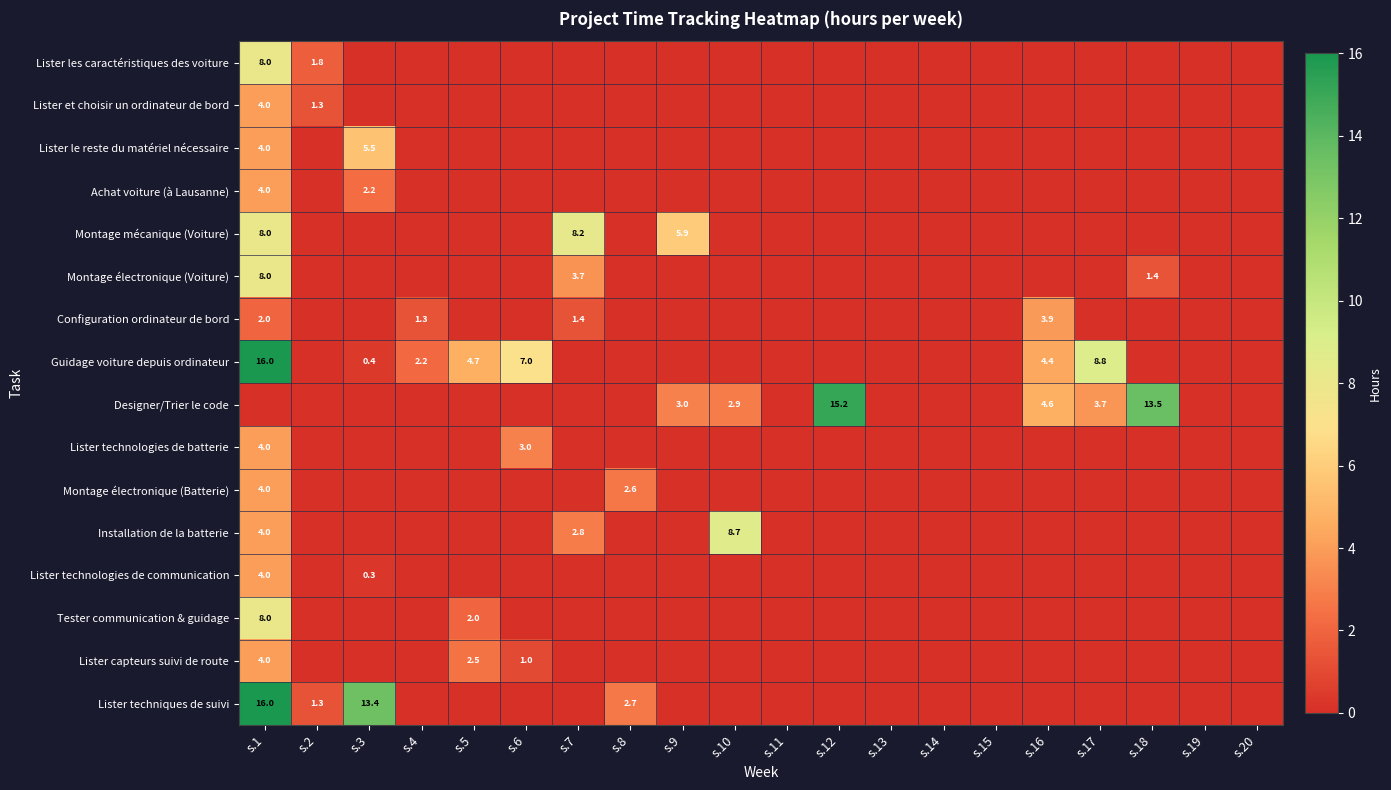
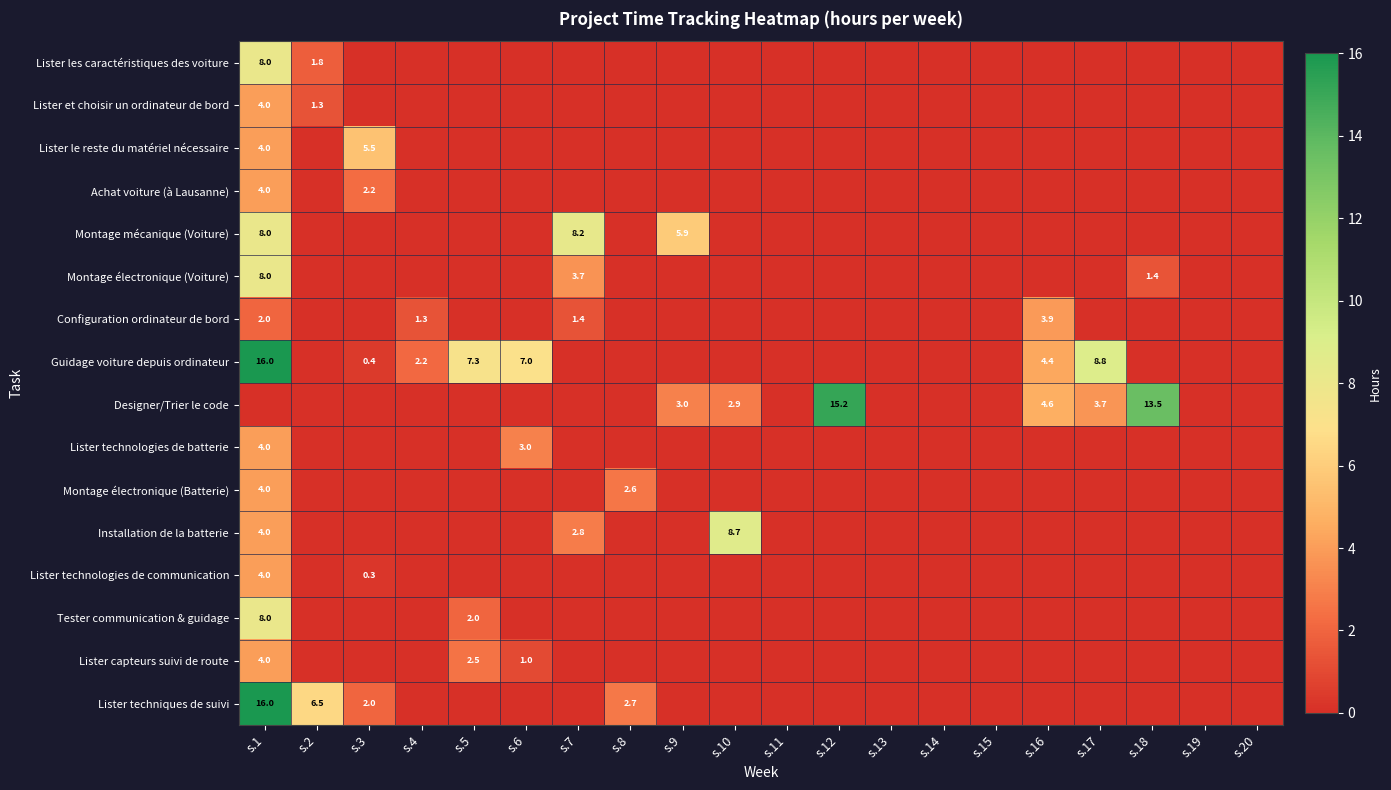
  {
    "Lister les caractéristiques des voiture": {
      "s.1": 8.0,
      "s.2": 1.8
    },
    "Lister et choisir un ordinateur de bord": {
      "s.1": 4.0,
      "s.2": 1.3
    },
    "Lister le reste du matériel nécessaire": {
      "s.1": 4.0,
      "s.3": 5.5
    },
    "Achat voiture (à Lausanne)": {
      "s.1": 4.0,
      "s.3": 2.2
    },
    "Montage mécanique (Voiture)": {
      "s.1": 8.0,
      "s.7": 8.2,
      "s.9": 5.9
    },
    "Montage électronique (Voiture)": {
      "s.1": 8.0,
      "s.7": 3.7,
      "s.18": 1.4
    },
    "Configuration ordinateur de bord": {
      "s.1": 2.0,
      "s.4": 1.3,
      "s.7": 1.4,
      "s.16": 3.9
    },
    "Guidage voiture depuis ordinateur": {
      "s.1": 16.0,
      "s.3": 0.4,
      "s.4": 2.2,
-     "s.5": 4.7,
+     "s.5": 7.3,
      "s.6": 7.0,
      "s.16": 4.4,
      "s.17": 8.8
    },
    "Designer/Trier le code": {
      "s.9": 3.0,
      "s.10": 2.9,
      "s.12": 15.2,
      "s.16": 4.6,
      "s.17": 3.7,
      "s.18": 13.5
    },
    "Lister technologies de batterie": {
      "s.1": 4.0,
      "s.6": 3.0
    },
    "Montage électronique (Batterie)": {
      "s.1": 4.0,
      "s.8": 2.6
    },
    "Installation de la batterie": {
      "s.1": 4.0,
      "s.7": 2.8,
      "s.10": 8.7
    },
    "Lister technologies de communication": {
      "s.1": 4.0,
      "s.3": 0.3
    },
    "Tester communication & guidage": {
      "s.1": 8.0,
      "s.5": 2.0
    },
    "Lister capteurs suivi de route": {
      "s.1": 4.0,
      "s.5": 2.5,
      "s.6": 1.0
    },
    "Lister techniques de suivi": {
      "s.1": 16.0,
-     "s.2": 1.3,
-     "s.3": 13.4,
+     "s.2": 6.5,
+     "s.3": 2.0,
      "s.8": 2.7
    }
  }
